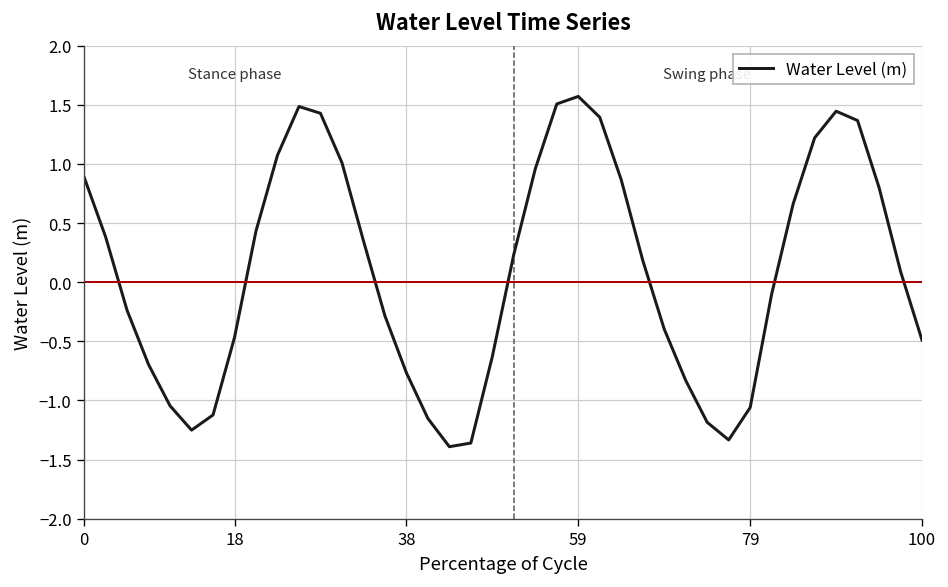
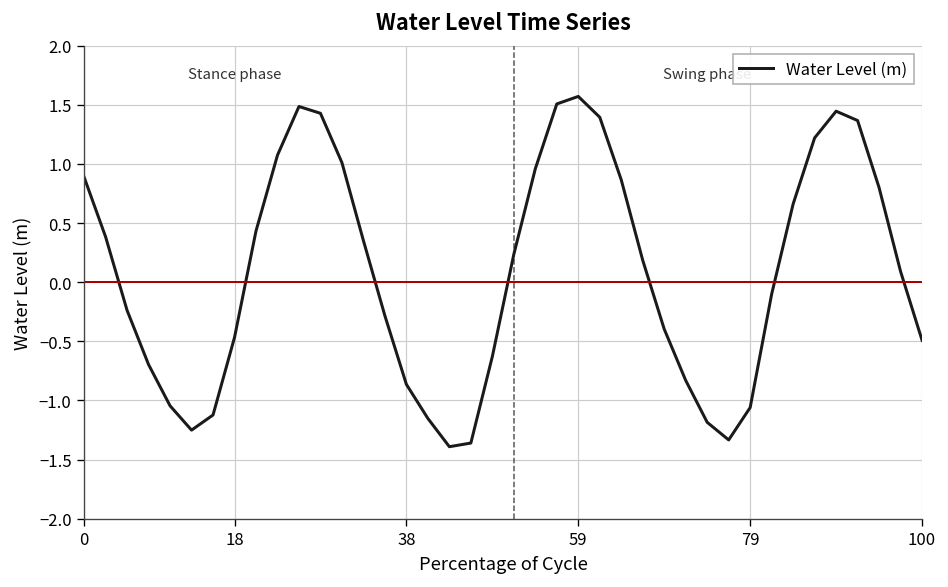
  {
    "0": 0.9,
    "18": -0.5,
-   "38": -0.8,
+   "38": -0.9,
    "59": 1.6,
    "79": -1.1,
    "100": -0.5
  }
